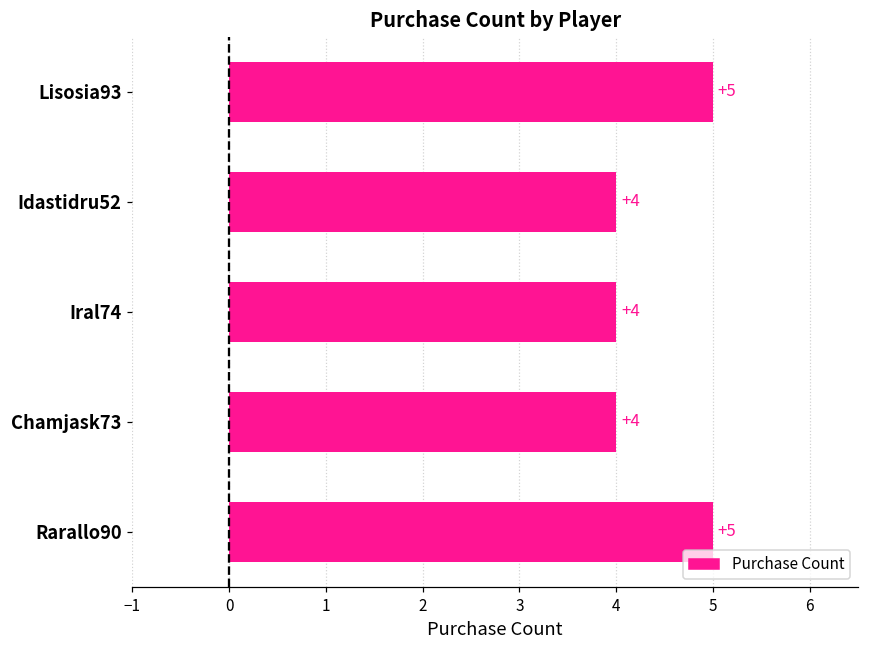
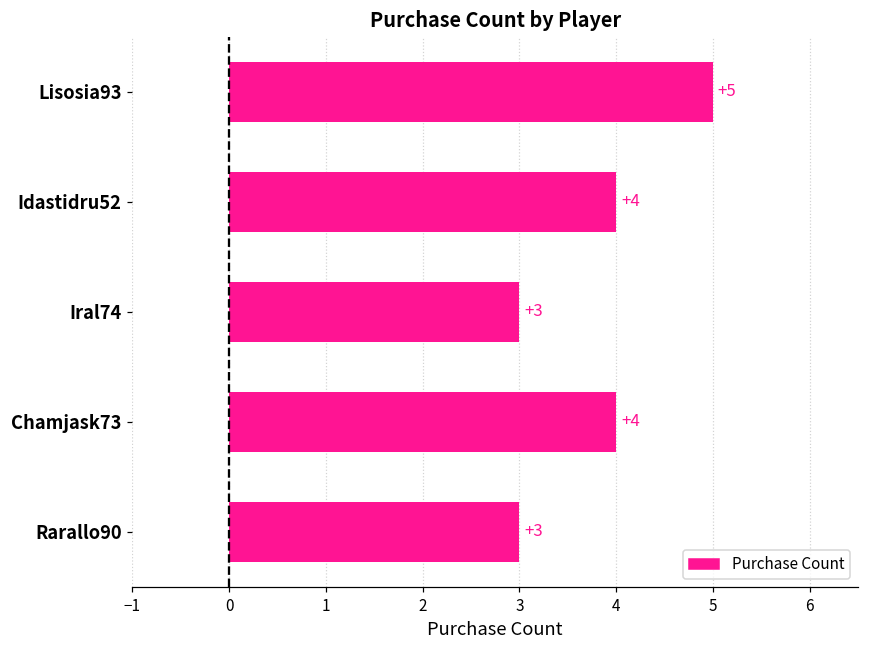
  {
    "Lisosia93": "+5",
    "Idastidru52": "+4",
-   "Iral74": "+4",
+   "Iral74": "+3",
    "Chamjask73": "+4",
-   "Rarallo90": "+5"
+   "Rarallo90": "+3"
  }
